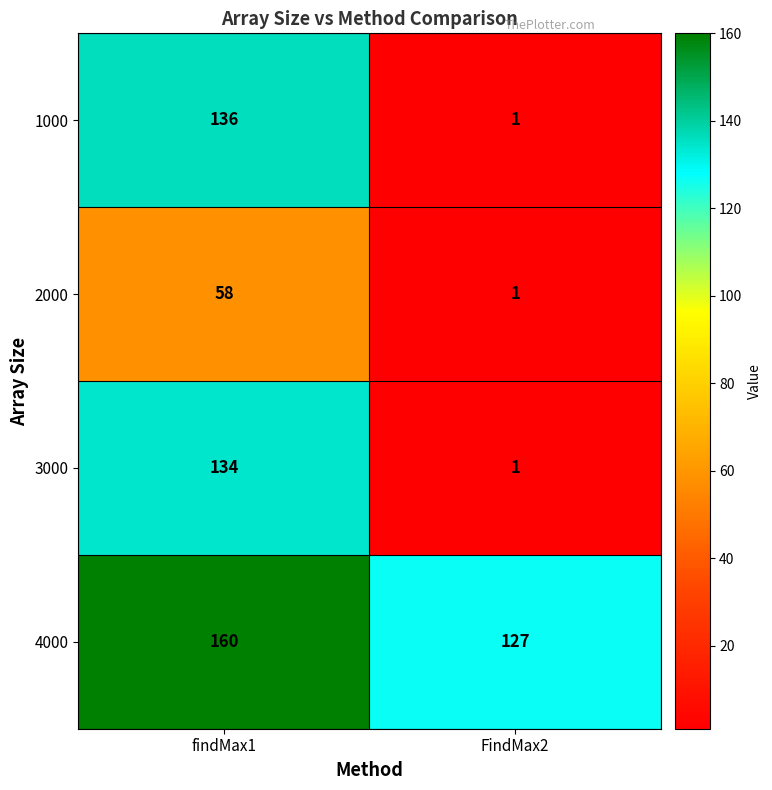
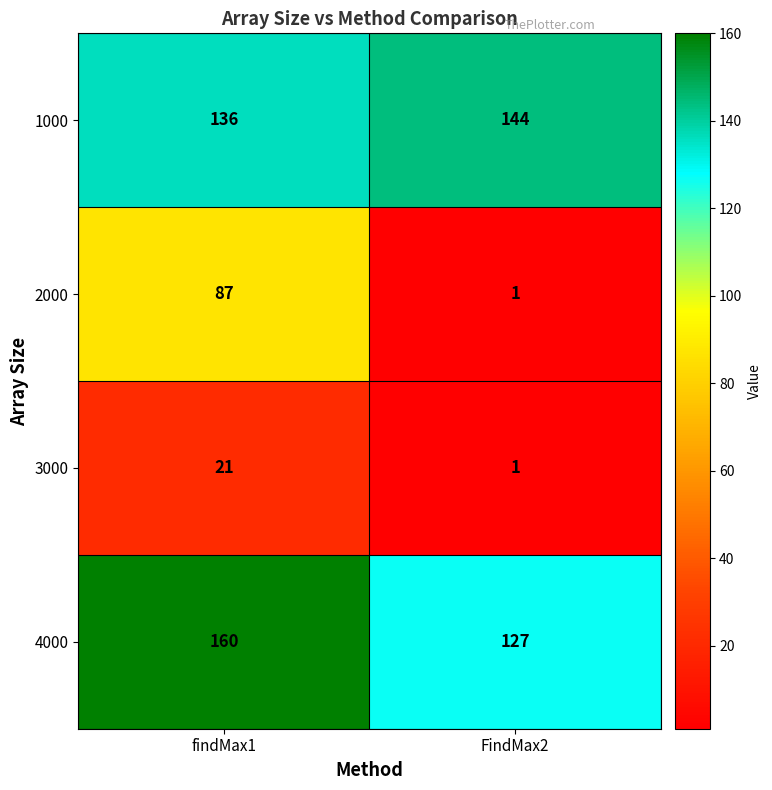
  {
    "1000": {
      "findMax1": 136,
-     "FindMax2": 1
+     "FindMax2": 144
    },
    "2000": {
-     "findMax1": 58,
+     "findMax1": 87,
      "FindMax2": 1
    },
    "3000": {
-     "findMax1": 134,
+     "findMax1": 21,
      "FindMax2": 1
    },
    "4000": {
      "findMax1": 160,
      "FindMax2": 127
    }
  }
